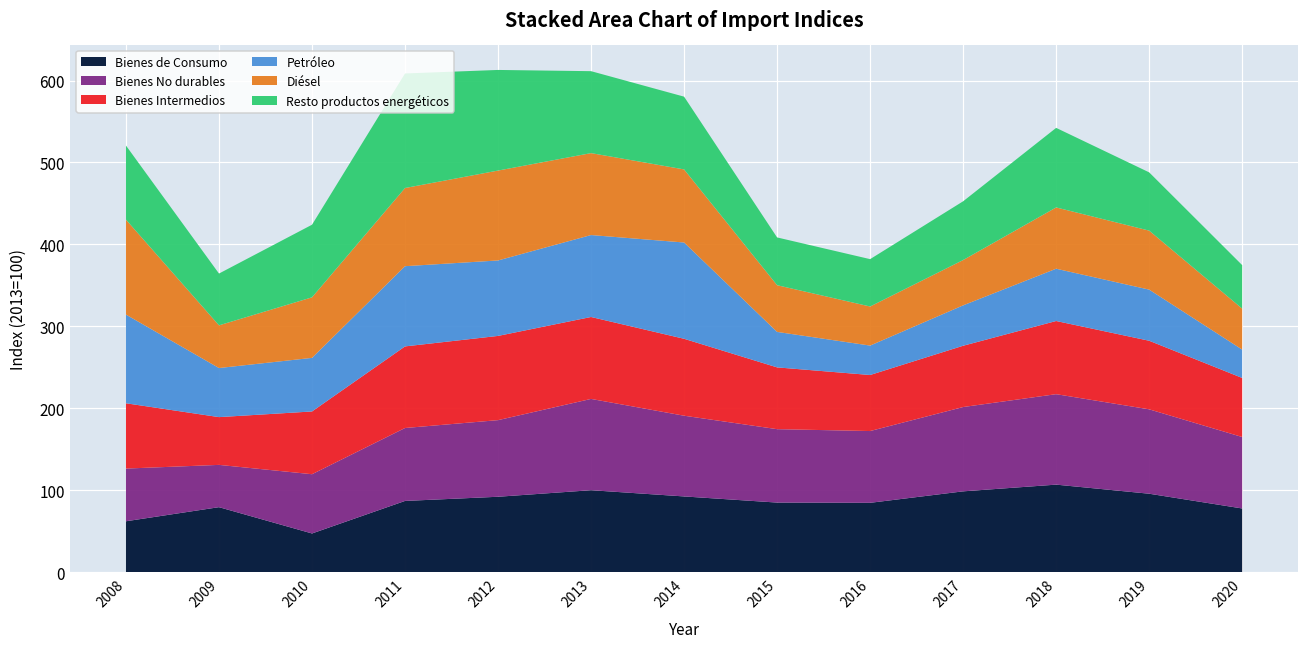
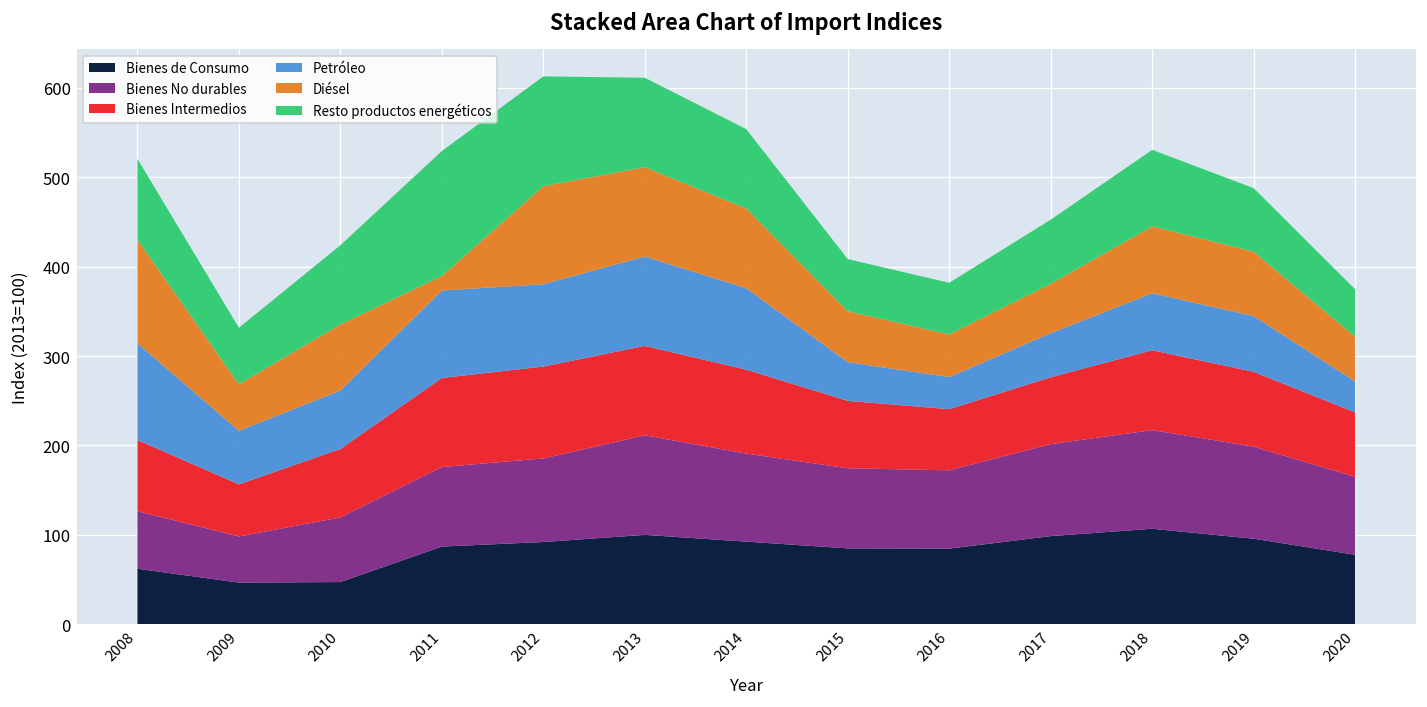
  {
    "Bienes de Consumo": {
      "2008": 60,
-     "2009": 80,
+     "2009": 50,
      "2010": 50,
      "2011": 90,
      "2012": 90,
      "2013": 100,
      "2014": 90,
      "2015": 80,
      "2016": 80,
      "2017": 100,
      "2018": 110,
      "2019": 100,
      "2020": 80
    },
    "Bienes No durables": {
      "2008": 60,
      "2009": 50,
      "2010": 70,
      "2011": 90,
      "2012": 90,
      "2013": 110,
      "2014": 100,
      "2015": 90,
      "2016": 90,
      "2017": 100,
      "2018": 110,
      "2019": 100,
      "2020": 90
    },
    "Bienes Intermedios": {
      "2008": 80,
      "2009": 60,
      "2010": 80,
      "2011": 100,
      "2012": 100,
      "2013": 100,
      "2014": 90,
      "2015": 80,
      "2016": 70,
      "2017": 70,
      "2018": 90,
      "2019": 80,
      "2020": 70
    },
    "Petróleo": {
      "2008": 110,
      "2009": 60,
      "2010": 70,
      "2011": 100,
      "2012": 90,
      "2013": 100,
-     "2014": 120,
+     "2014": 90,
      "2015": 40,
      "2016": 40,
      "2017": 50,
      "2018": 60,
      "2019": 60,
      "2020": 30
    },
    "Diésel": {
      "2008": 120,
      "2009": 50,
      "2010": 70,
-     "2011": 100,
+     "2011": 20,
      "2012": 110,
      "2013": 100,
      "2014": 90,
      "2015": 60,
      "2016": 50,
      "2017": 60,
      "2018": 70,
      "2019": 70,
      "2020": 50
    },
    "Resto productos energéticos": {
      "2008": 90,
      "2009": 60,
      "2010": 90,
      "2012": 120,
      "2013": 100,
      "2014": 90,
      "2015": 60,
      "2016": 60,
      "2017": 70,
-     "2018": 100,
+     "2018": 90,
      "2019": 70,
      "2020": 50
    }
  }
